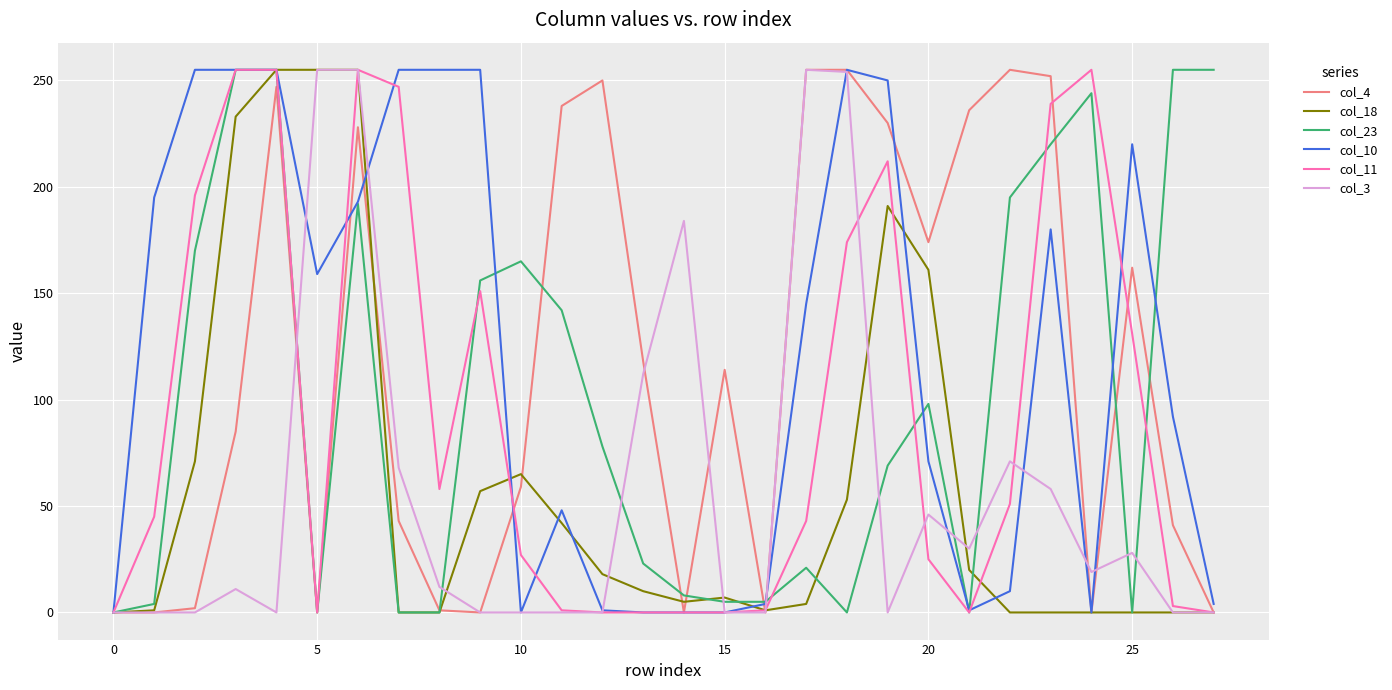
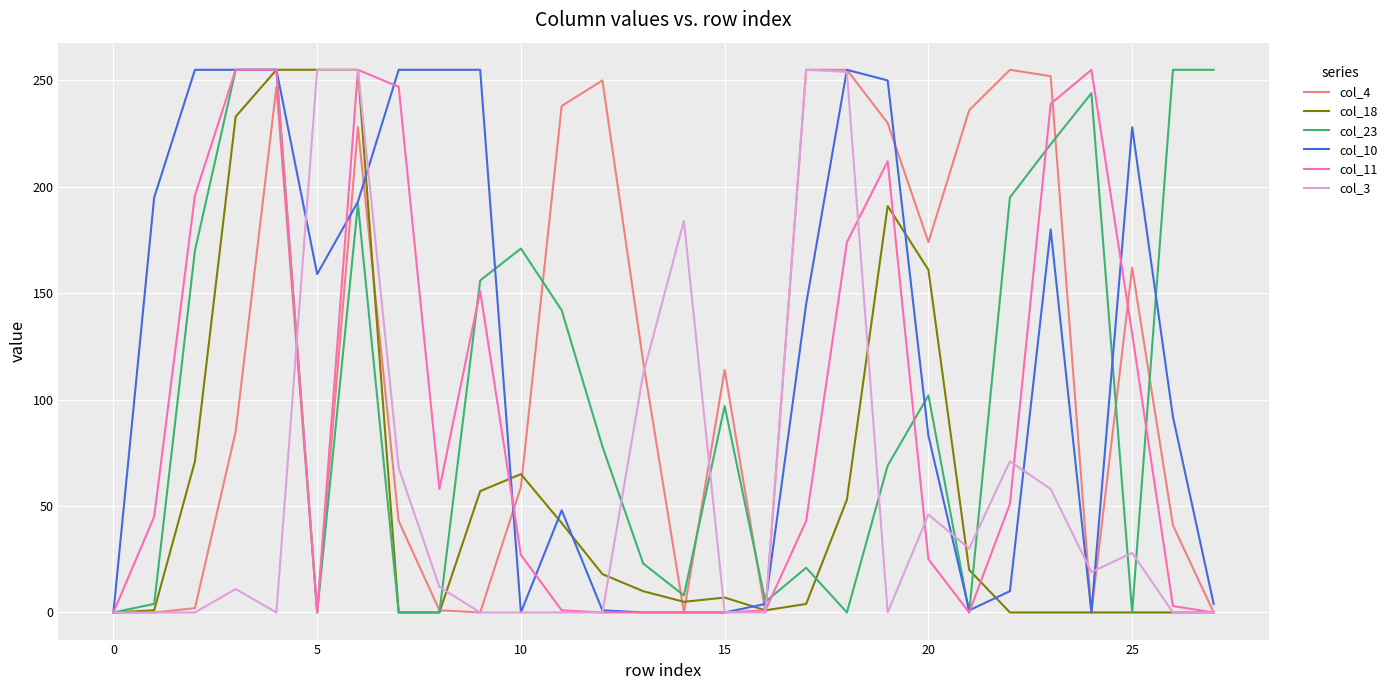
  {
    "col_18": {
      "10": 65,
      "15": 7,
      "20": 161
    },
    "col_23": {
-     "10": 165,
-     "15": 5,
-     "20": 98
+     "10": 171,
+     "15": 97,
+     "20": 102
    },
    "col_10": {
      "5": 159,
-     "20": 71,
-     "25": 220
+     "20": 83,
+     "25": 228
    },
    "col_3": {
      "20": 46,
      "25": 28
    }
  }
